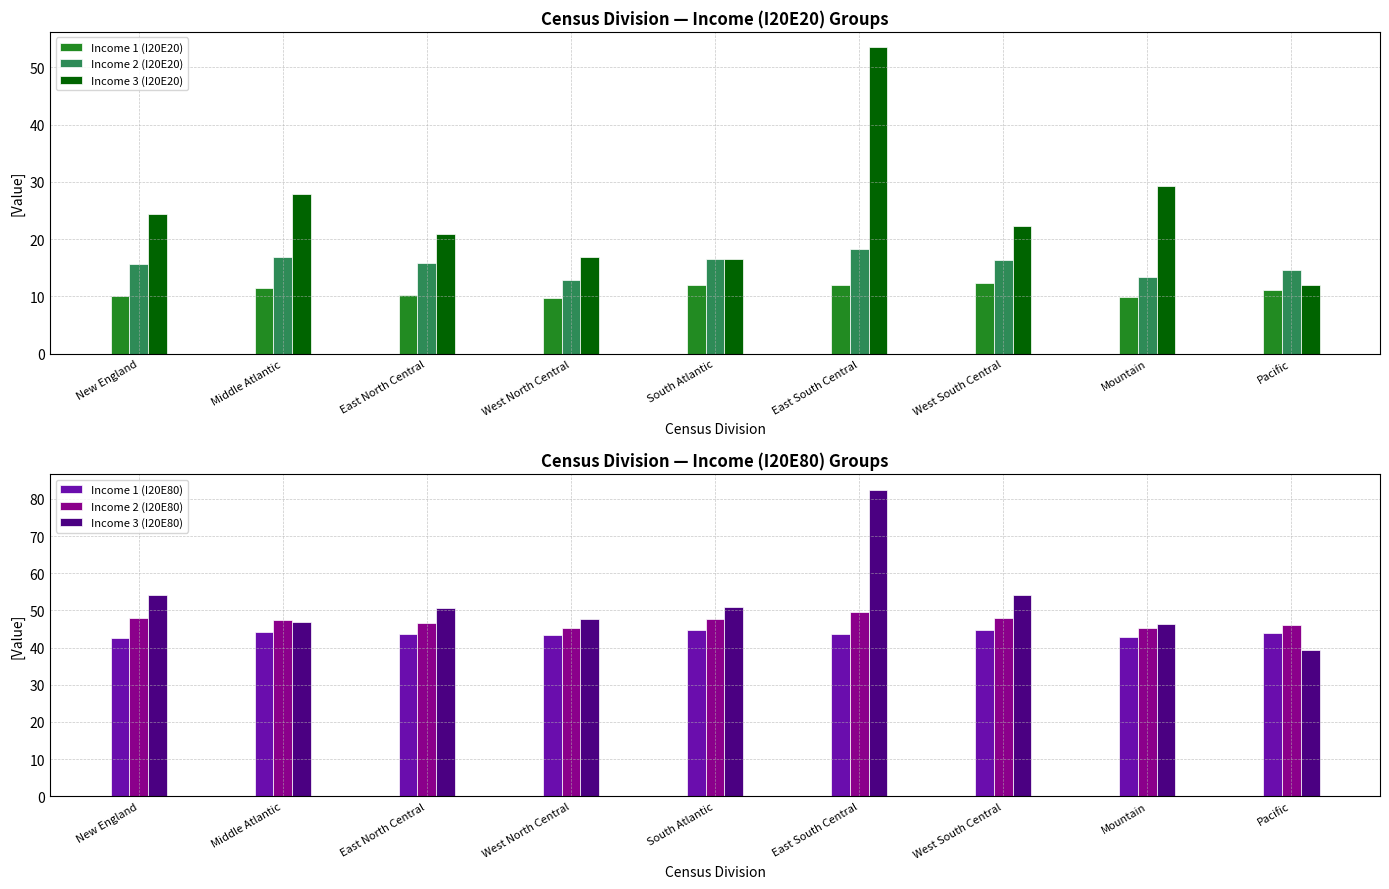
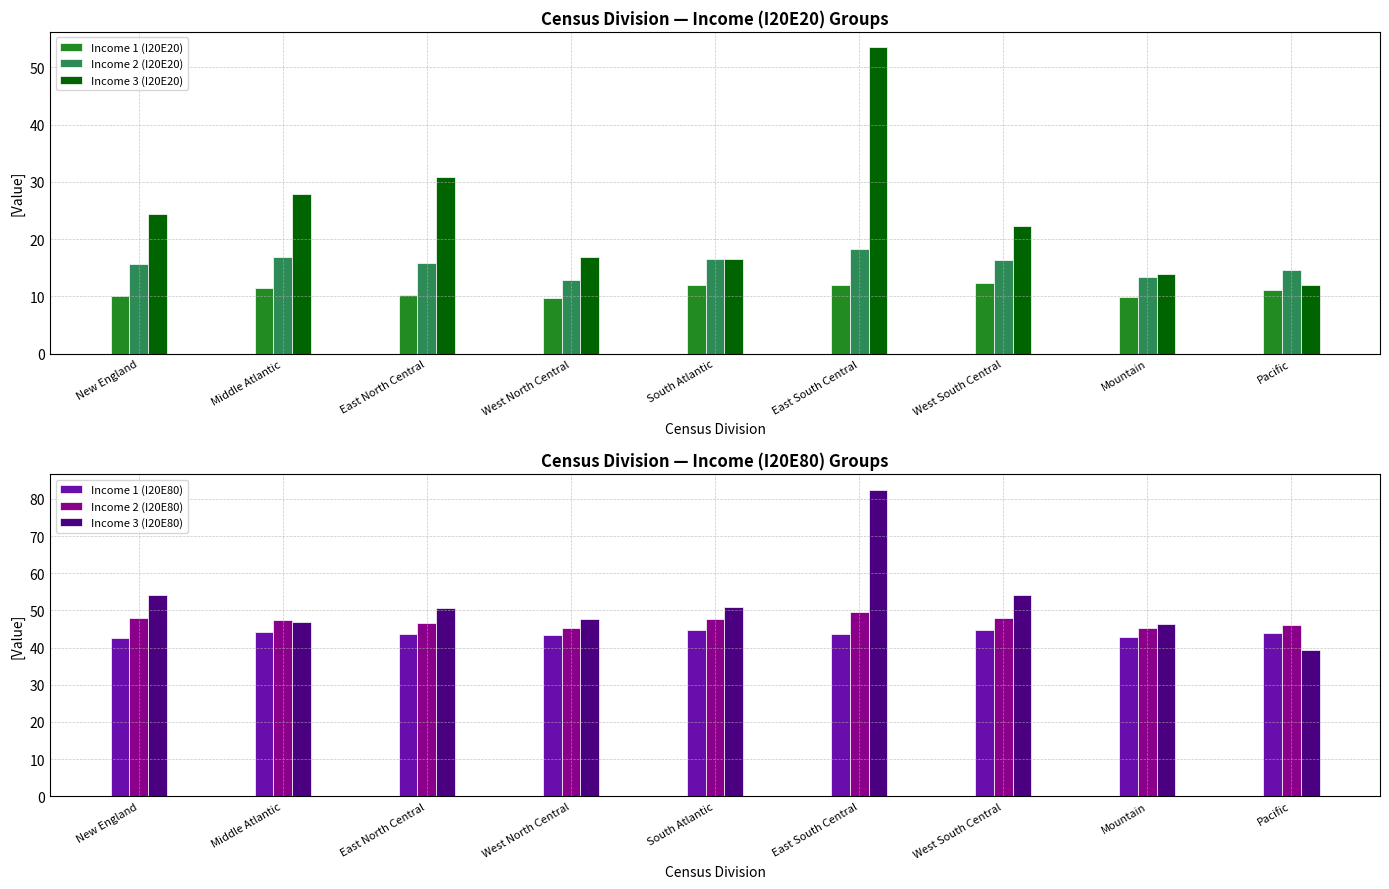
  {
    "Census Division — Income (I20E20) Groups": {
      "Income 3 (I20E20)": {
        "New England": 24,
        "Middle Atlantic": 28,
-       "East North Central": 21,
+       "East North Central": 31,
        "West North Central": 17,
        "South Atlantic": 17,
        "East South Central": 54,
        "West South Central": 22,
-       "Mountain": 29,
+       "Mountain": 14,
        "Pacific": 12
      }
    }
  }
